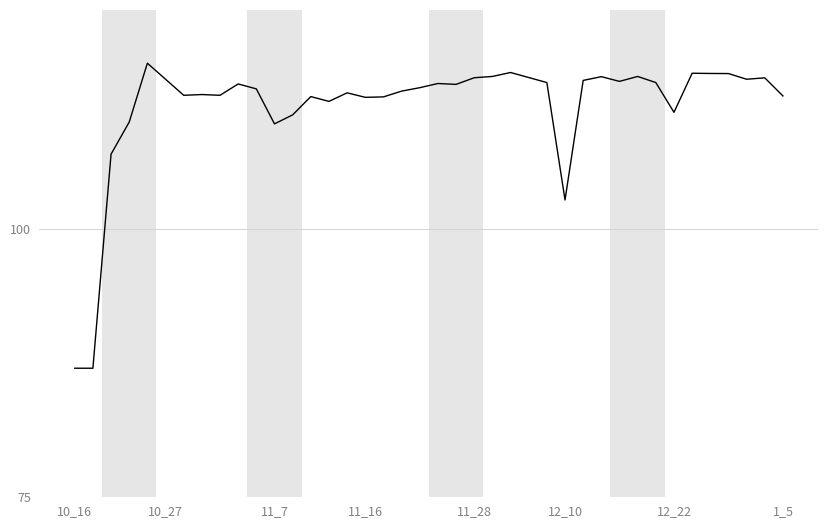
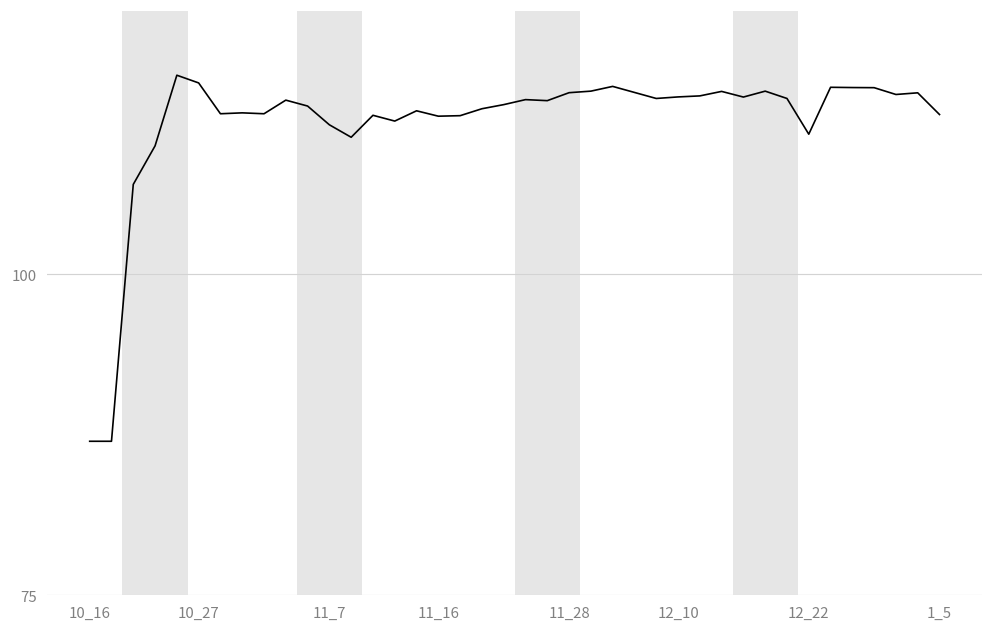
  {
    "10_16": 87.0,
-   "10_27": 114.0,
-   "11_7": 109.8,
+   "10_27": 114.9,
+   "11_7": 111.6,
    "11_16": 112.3,
    "11_28": 114.1,
-   "12_10": 102.7,
+   "12_10": 113.8,
    "12_22": 110.9,
    "1_5": 112.4
  }
